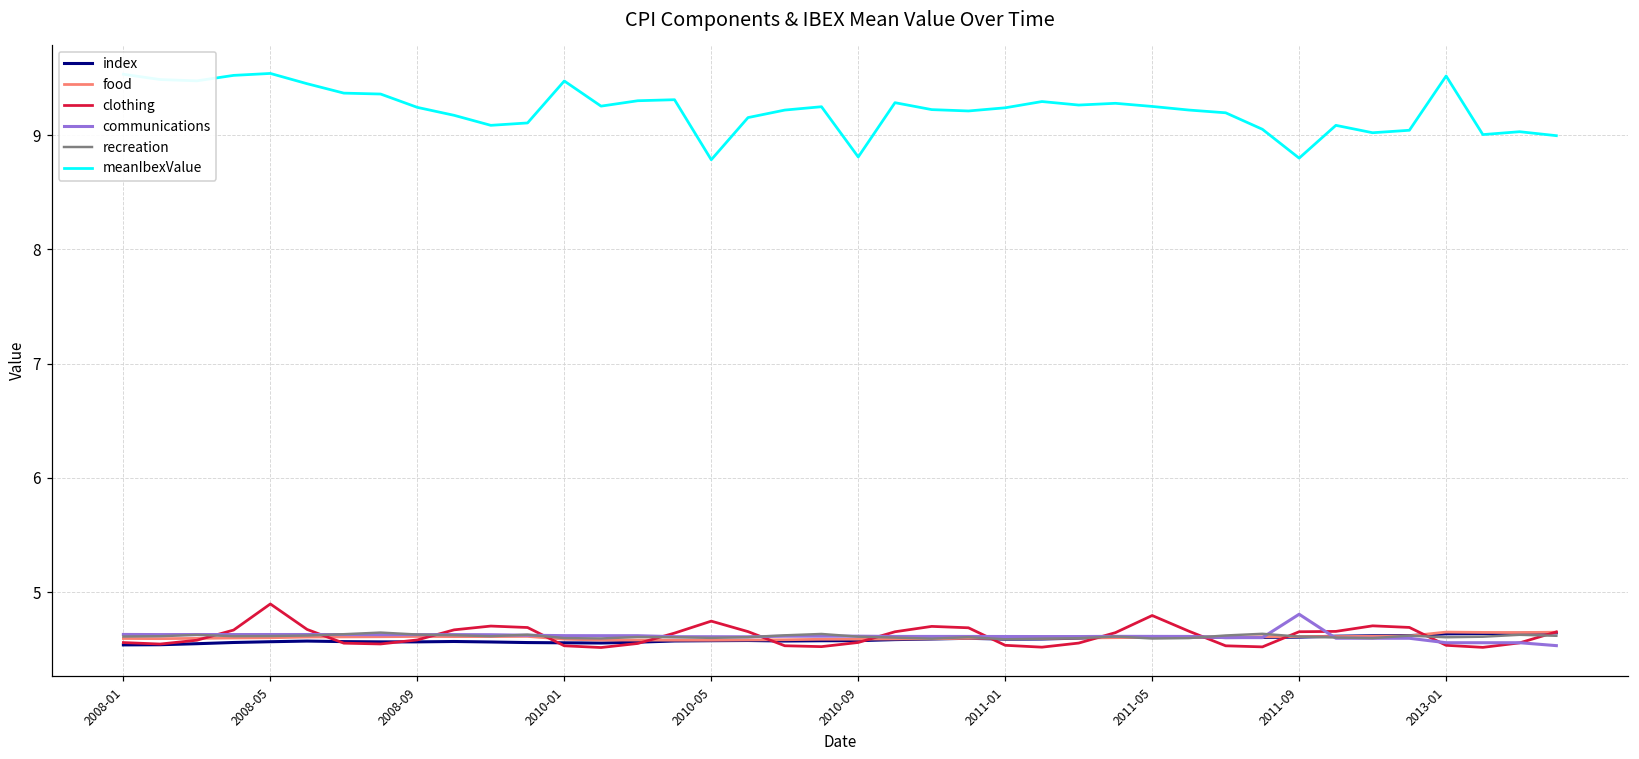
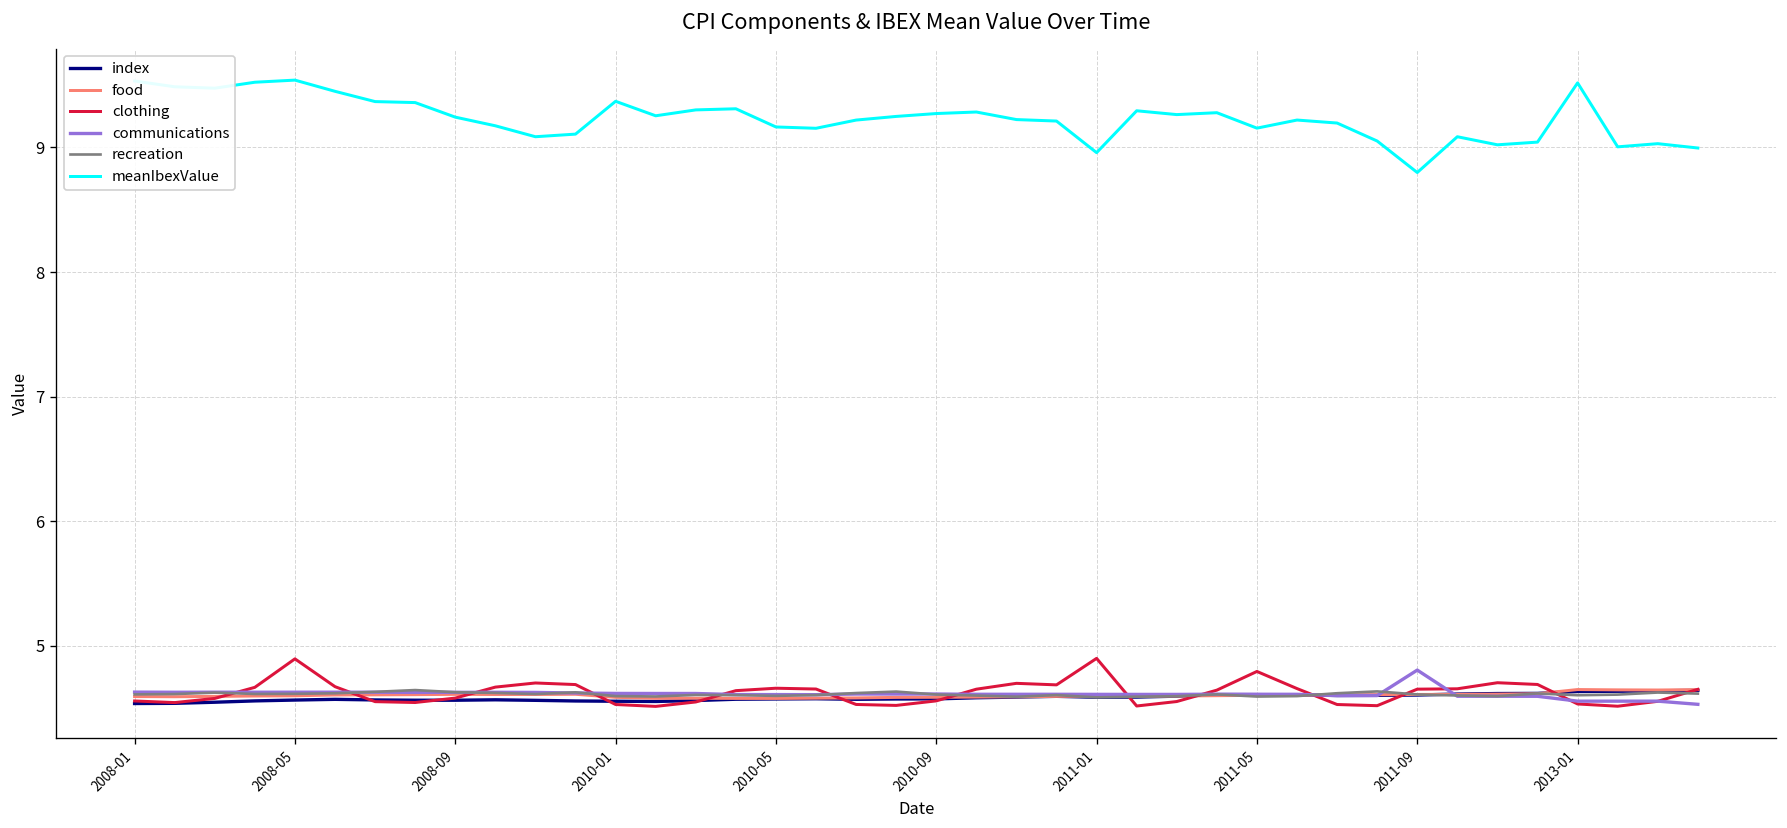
  {
    "index": {
      "2008-05": 4.57,
      "2010-01": 4.56
    },
    "clothing": {
      "2008-05": 4.90,
      "2010-01": 4.53,
-     "2010-05": 4.75,
-     "2011-01": 4.53,
+     "2010-05": 4.66,
+     "2011-01": 4.90,
      "2011-05": 4.79,
      "2011-09": 4.65
    },
    "communications": {
      "2011-09": 4.81
    },
    "recreation": {
      "2013-01": 4.60
    },
    "meanIbexValue": {
      "2008-05": 9.54,
      "2008-09": 9.24,
-     "2010-01": 9.47,
-     "2010-05": 8.78,
-     "2010-09": 8.81,
-     "2011-01": 9.24,
-     "2011-05": 9.25,
+     "2010-01": 9.37,
+     "2010-05": 9.16,
+     "2010-09": 9.27,
+     "2011-01": 8.96,
+     "2011-05": 9.15,
      "2011-09": 8.80,
      "2013-01": 9.52
    }
  }
